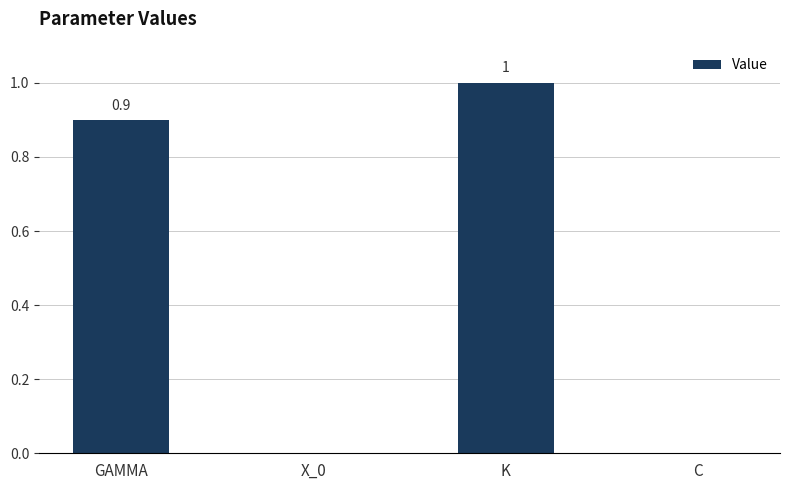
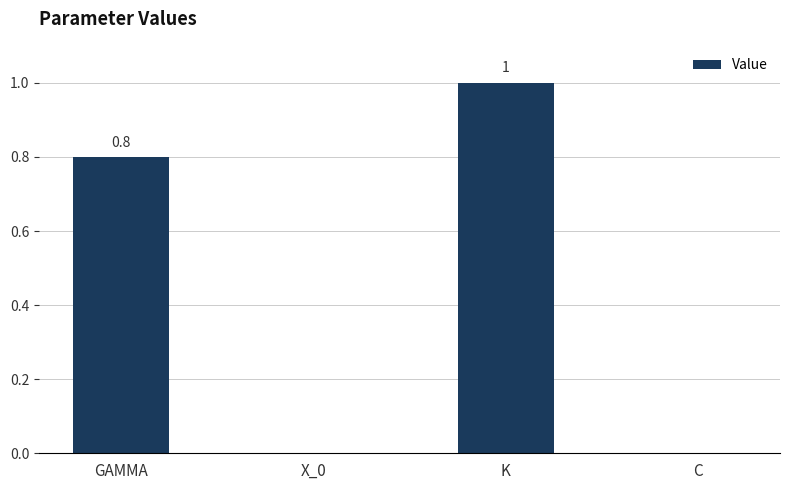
  {
-   "GAMMA": 0.9,
+   "GAMMA": 0.8,
    "K": 1
  }
